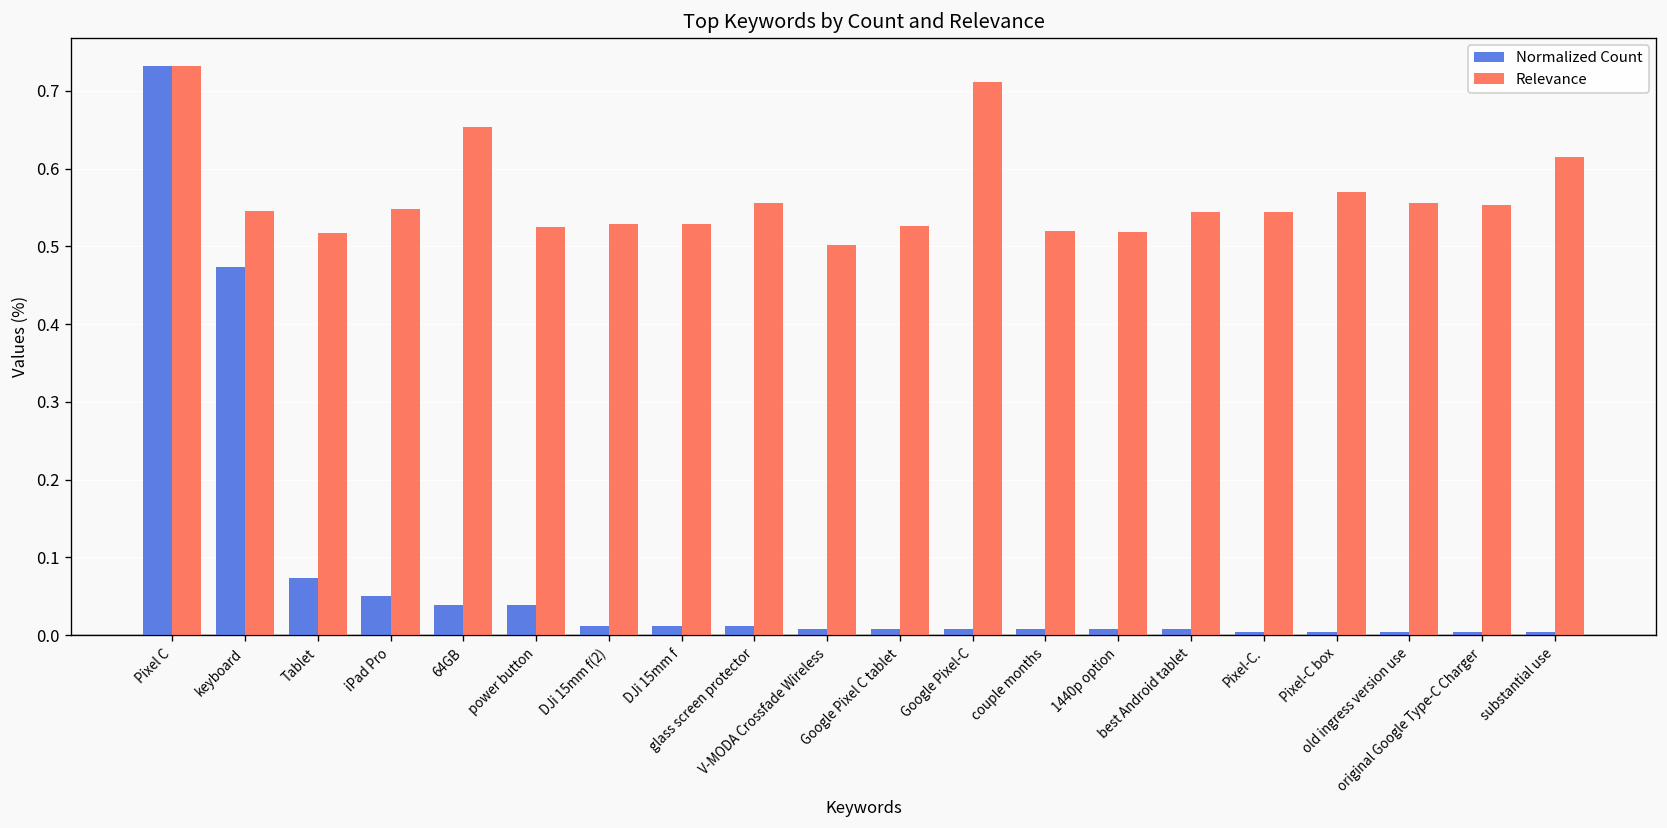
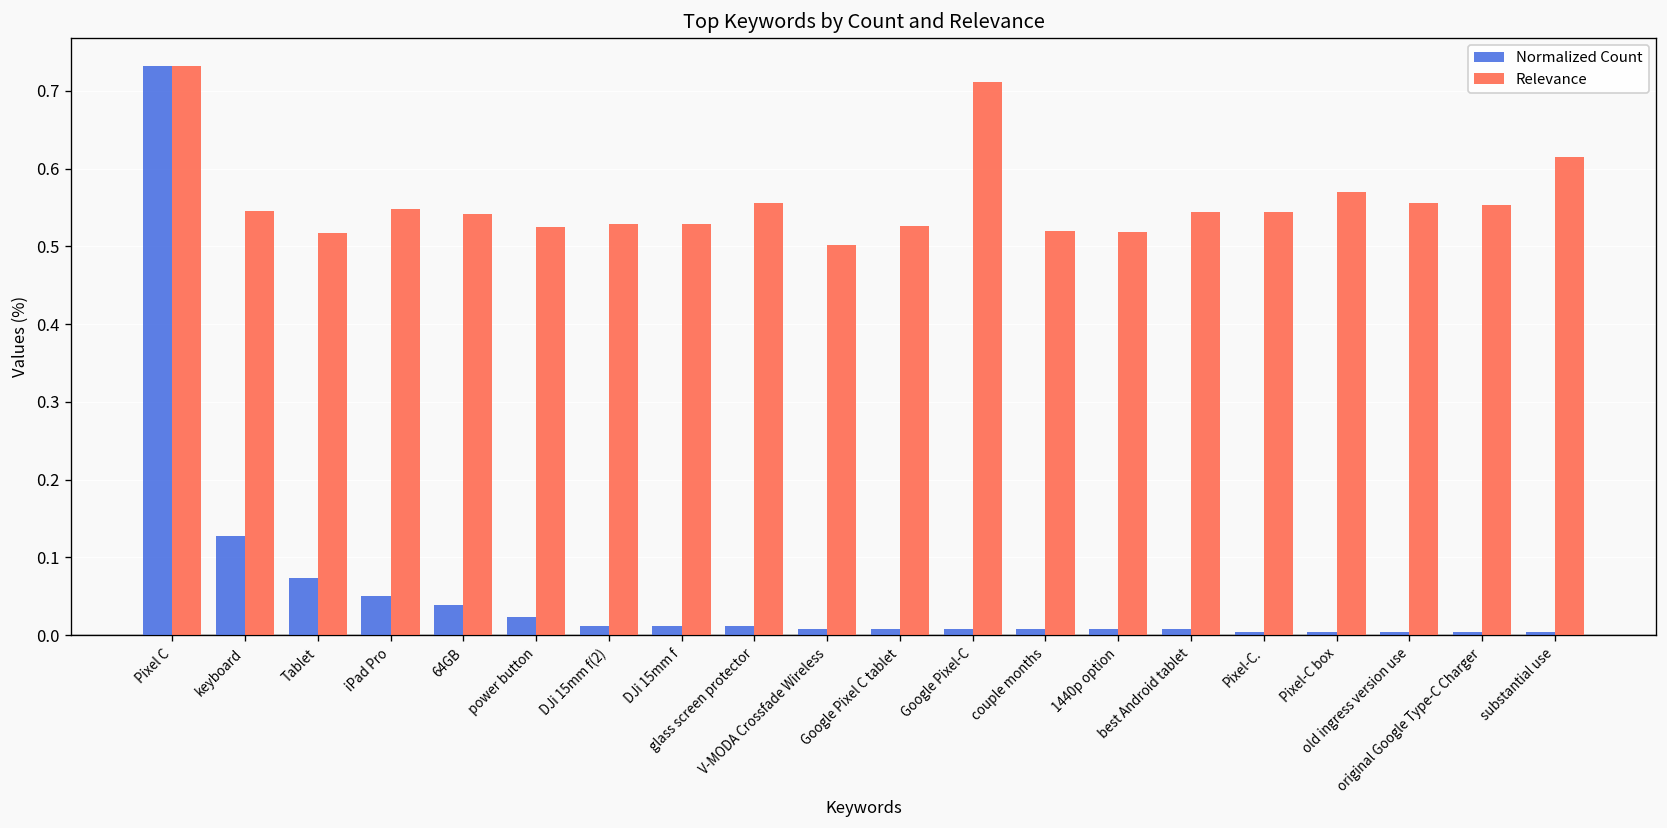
  {
    "Normalized Count": {
      "Pixel C": 0.73,
-     "keyboard": 0.47,
+     "keyboard": 0.13,
      "Tablet": 0.07,
      "iPad Pro": 0.05,
      "64GB": 0.04,
-     "power button": 0.04,
+     "power button": 0.02,
      "DJi 15mm f(2)": 0.01,
      "DJi 15mm f": 0.01,
      "glass screen protector": 0.01,
      "V-MODA Crossfade Wireless": 0.01,
      "Google Pixel C tablet": 0.01,
      "Google Pixel-C": 0.01,
      "couple months": 0.01,
      "1440p option": 0.01,
      "best Android tablet": 0.01
    },
    "Relevance": {
      "Pixel C": 0.73,
      "keyboard": 0.55,
      "Tablet": 0.52,
      "iPad Pro": 0.55,
-     "64GB": 0.65,
+     "64GB": 0.54,
      "power button": 0.52,
      "DJi 15mm f(2)": 0.53,
      "DJi 15mm f": 0.53,
      "glass screen protector": 0.56,
      "V-MODA Crossfade Wireless": 0.50,
      "Google Pixel C tablet": 0.53,
      "Google Pixel-C": 0.71,
      "couple months": 0.52,
      "1440p option": 0.52,
      "best Android tablet": 0.54,
      "Pixel-C.": 0.54,
      "Pixel-C box": 0.57,
      "old ingress version use": 0.56,
      "original Google Type-C Charger": 0.55,
      "substantial use": 0.62
    }
  }
